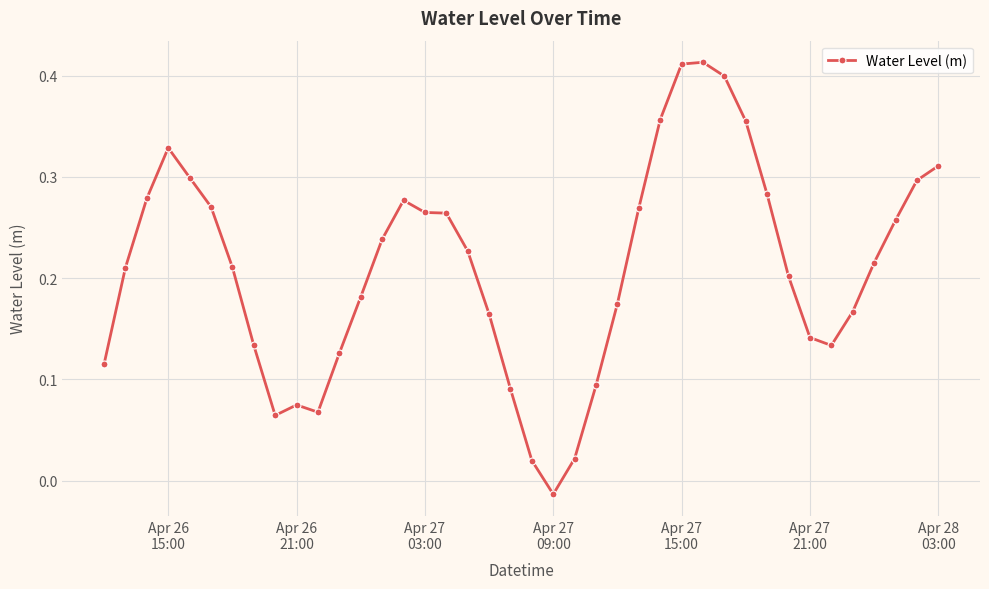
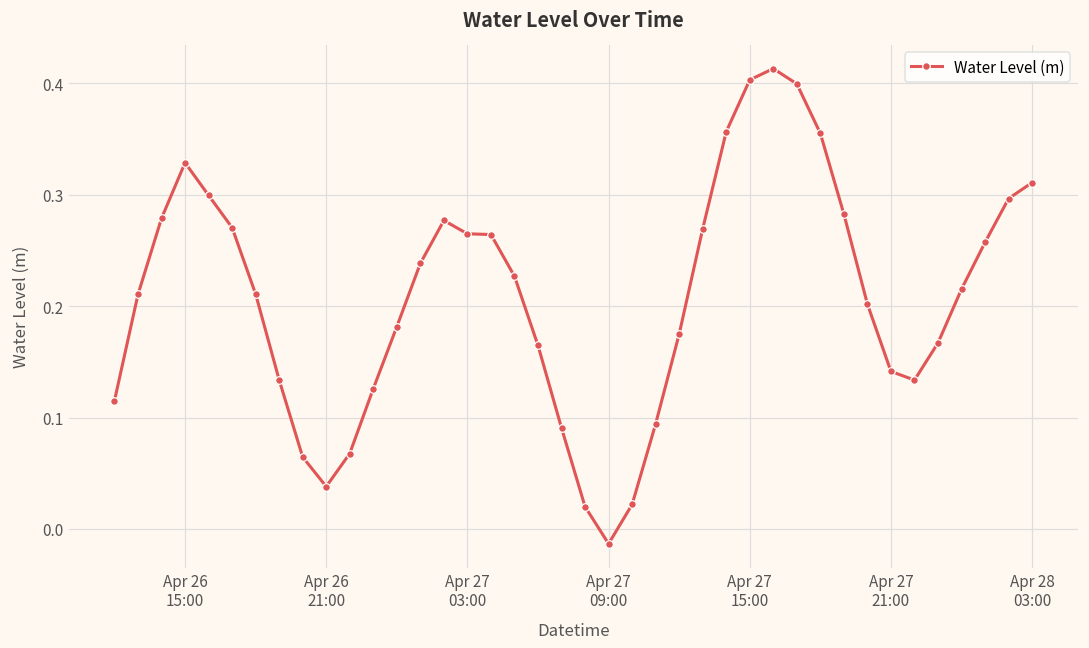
  {
    "Apr 26 15:00": 0.329,
-   "Apr 26 21:00": 0.075,
+   "Apr 26 21:00": 0.038,
    "Apr 27 03:00": 0.265,
    "Apr 27 09:00": -0.013,
-   "Apr 27 15:00": 0.411,
+   "Apr 27 15:00": 0.403,
    "Apr 27 21:00": 0.141,
    "Apr 28 03:00": 0.311
  }
